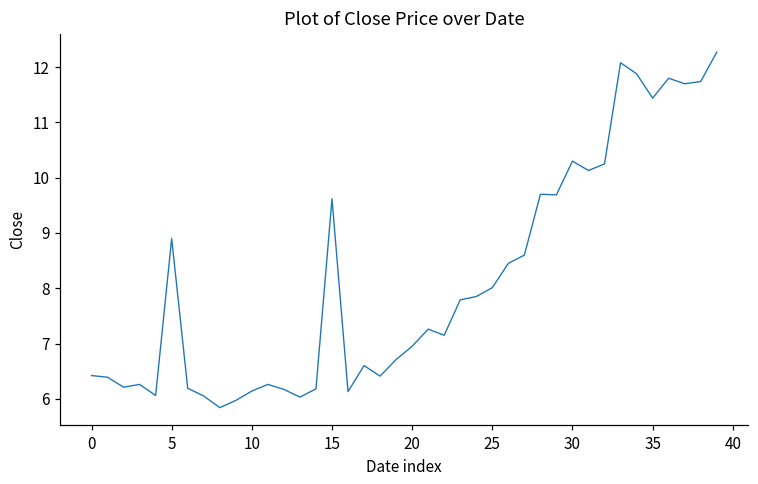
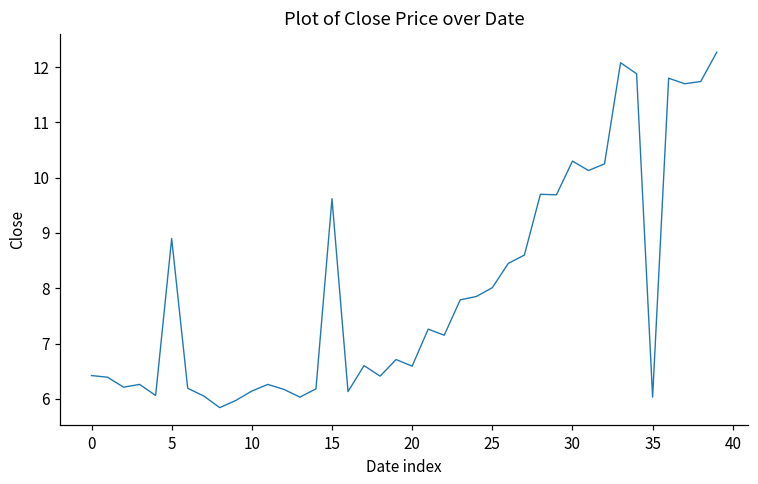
  {
    "0": 6.4,
    "5": 8.9,
    "10": 6.1,
    "15": 9.6,
-   "20": 7.0,
+   "20": 6.6,
    "25": 8.0,
    "30": 10.3,
-   "35": 11.4
+   "35": 6.0
  }
